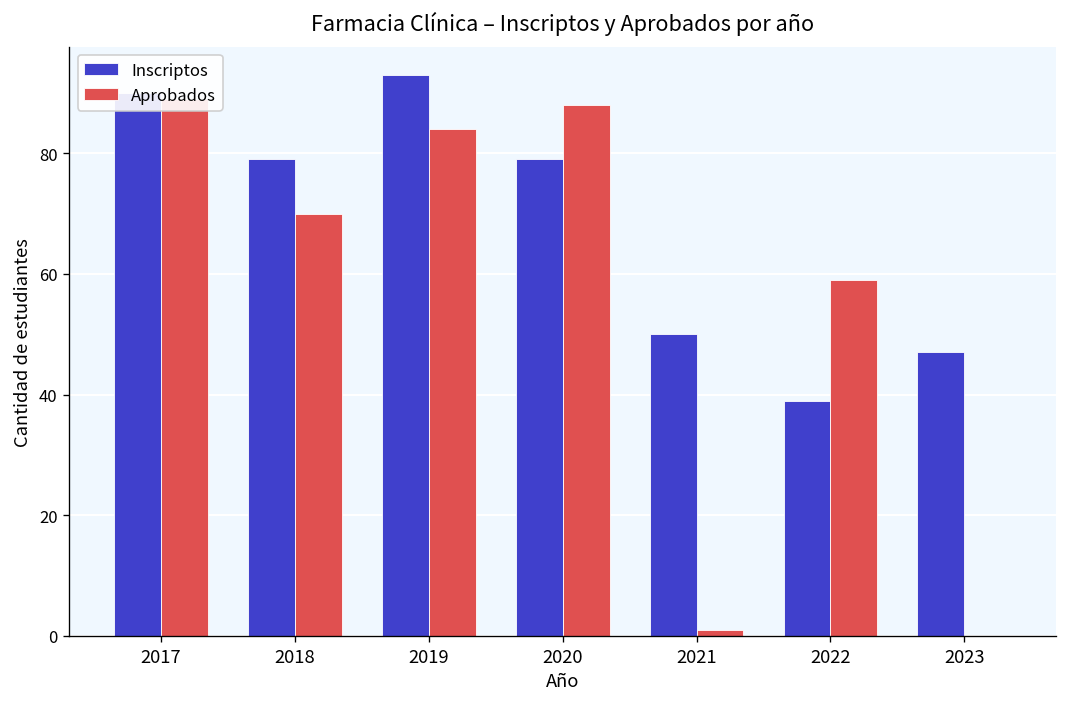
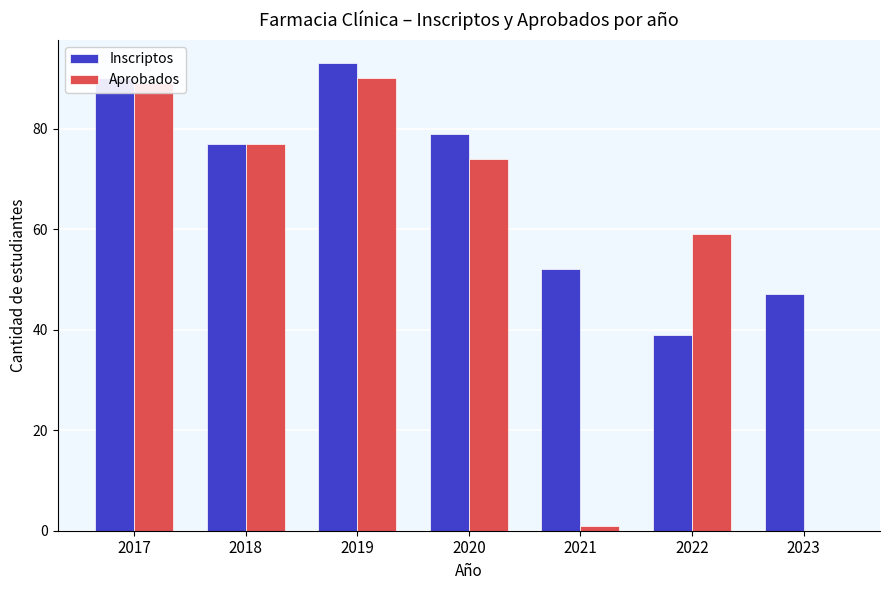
  {
    "Inscriptos": {
-     "2018": 79,
+     "2018": 77,
      "2019": 93,
      "2020": 79,
-     "2021": 50,
+     "2021": 52,
      "2022": 39,
      "2023": 47
    },
    "Aprobados": {
-     "2018": 70,
-     "2019": 84,
-     "2020": 88,
+     "2018": 77,
+     "2019": 90,
+     "2020": 74,
      "2021": 1,
      "2022": 59,
      "2023": 0
    }
  }
